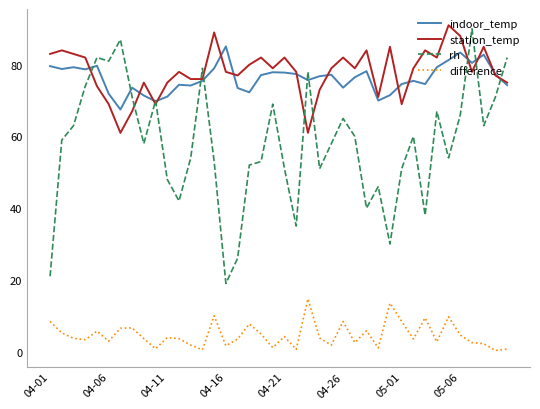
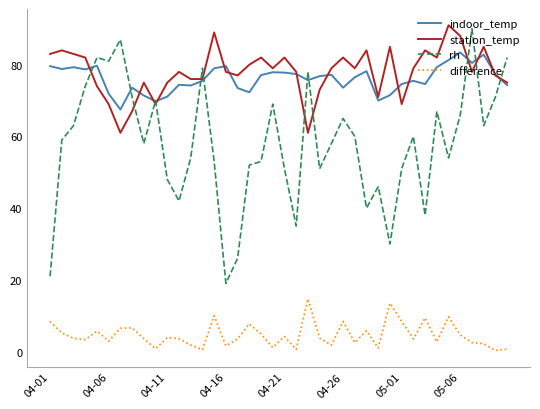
  {
    "indoor_temp": {
      "04-01": 80,
      "04-06": 72,
      "04-11": 71,
-     "04-16": 85,
+     "04-16": 80,
      "04-21": 78,
      "04-26": 74,
      "05-01": 75,
      "05-06": 83
    },
    "station_temp": {
      "04-01": 83,
      "04-06": 69,
      "04-11": 75,
      "04-16": 78,
      "04-21": 82,
      "04-26": 82,
      "05-01": 69,
      "05-06": 88
    },
    "rh": {
      "04-01": 21,
      "04-06": 81,
      "04-11": 48,
      "04-16": 19,
      "04-21": 51,
      "04-26": 65,
      "05-01": 51,
      "05-06": 66
    },
    "difference": {
      "04-01": 8,
      "04-06": 3,
      "04-11": 4,
      "04-16": 2,
      "04-21": 4,
      "04-26": 8,
      "05-01": 8,
      "05-06": 5
    }
  }
